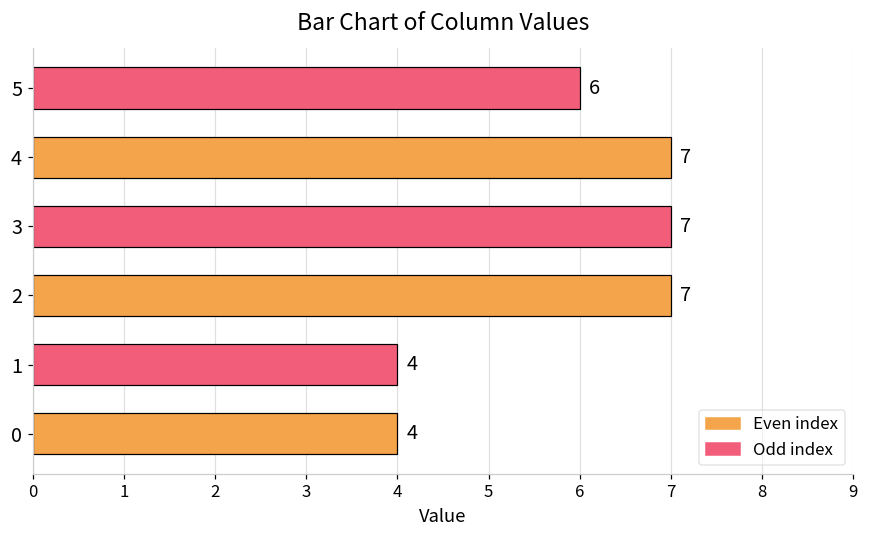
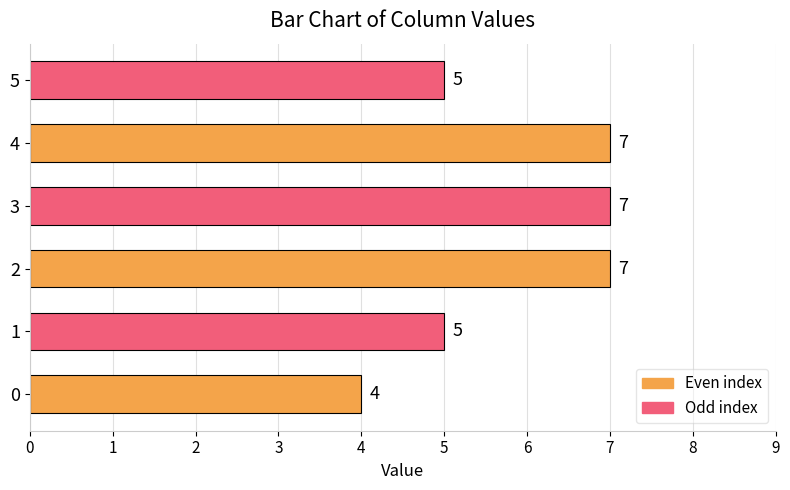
  {
-   "5": 6,
+   "5": 5,
    "4": 7,
    "3": 7,
    "2": 7,
-   "1": 4,
+   "1": 5,
    "0": 4
  }
